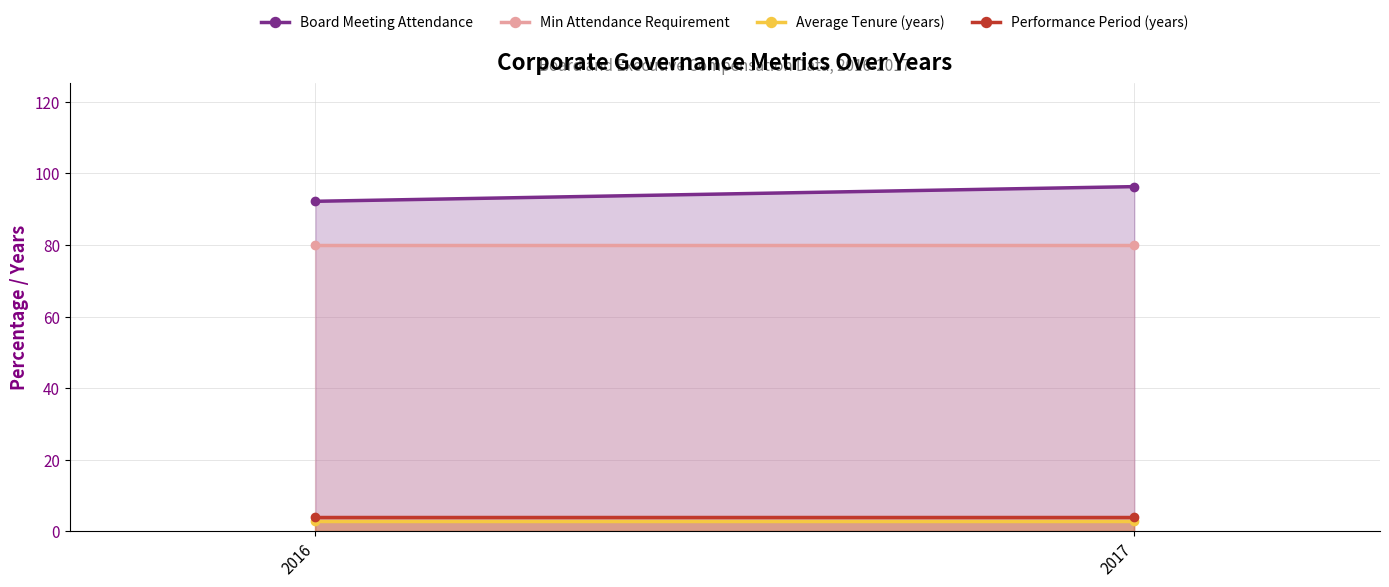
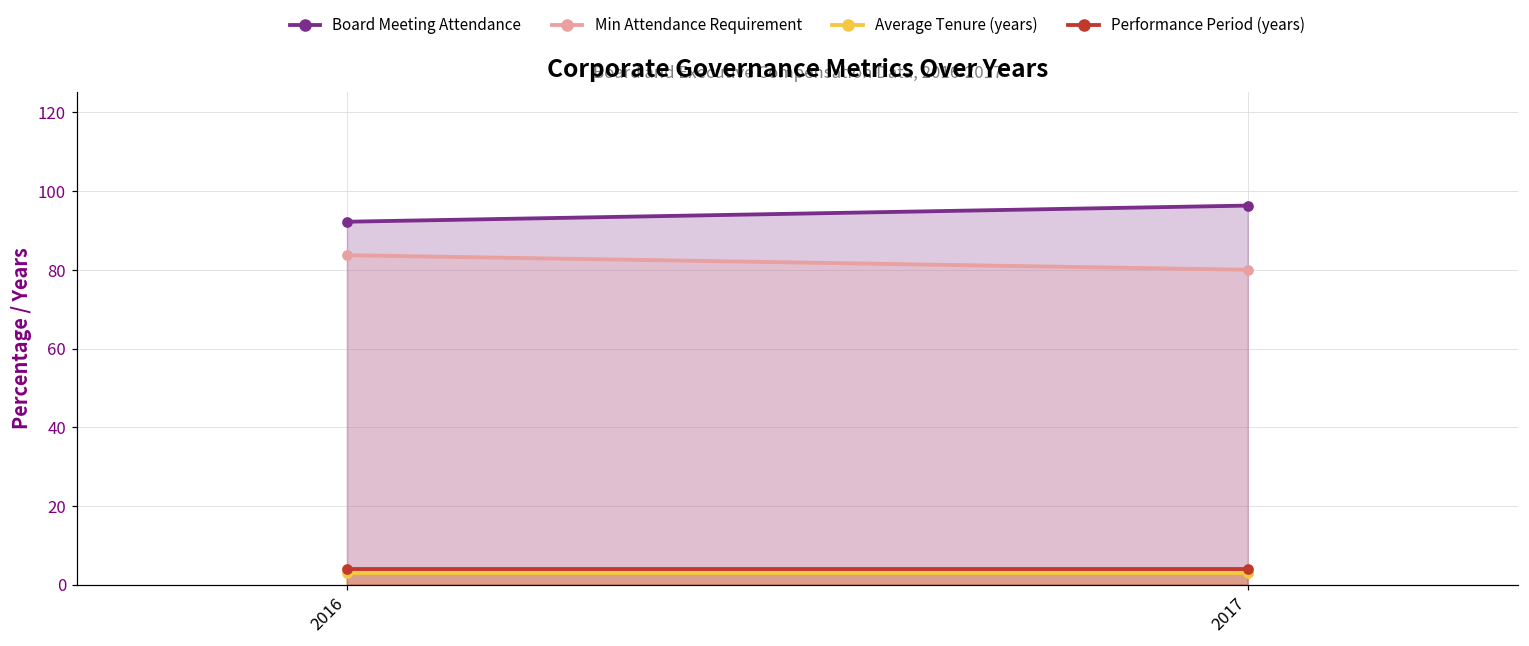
  {
    "Board Meeting Attendance": {
      "2016": 92,
      "2017": 96
    },
    "Min Attendance Requirement": {
-     "2016": 80,
+     "2016": 84,
      "2017": 80
    },
    "Average Tenure (years)": {
      "2016": 3,
      "2017": 3
    },
    "Performance Period (years)": {
      "2016": 4,
      "2017": 4
    }
  }
